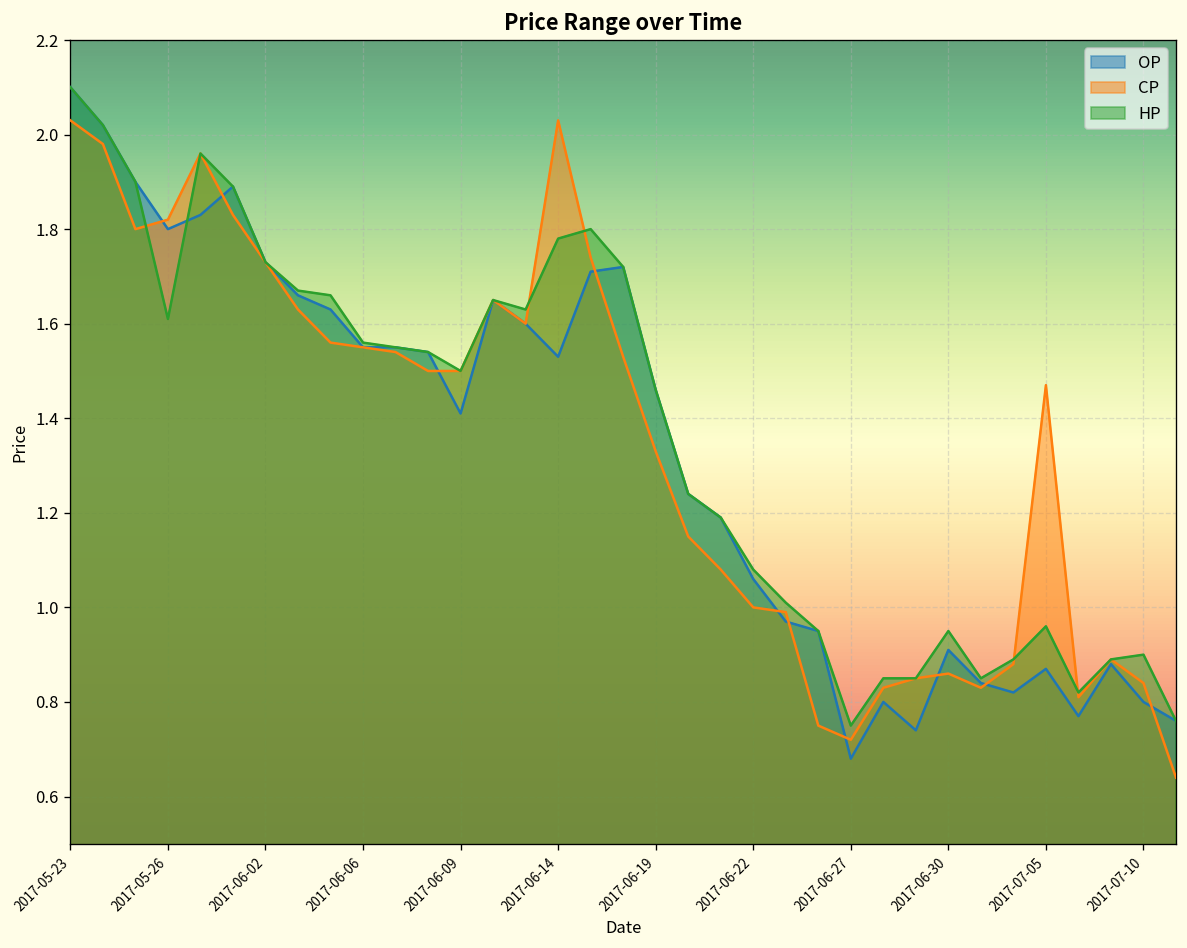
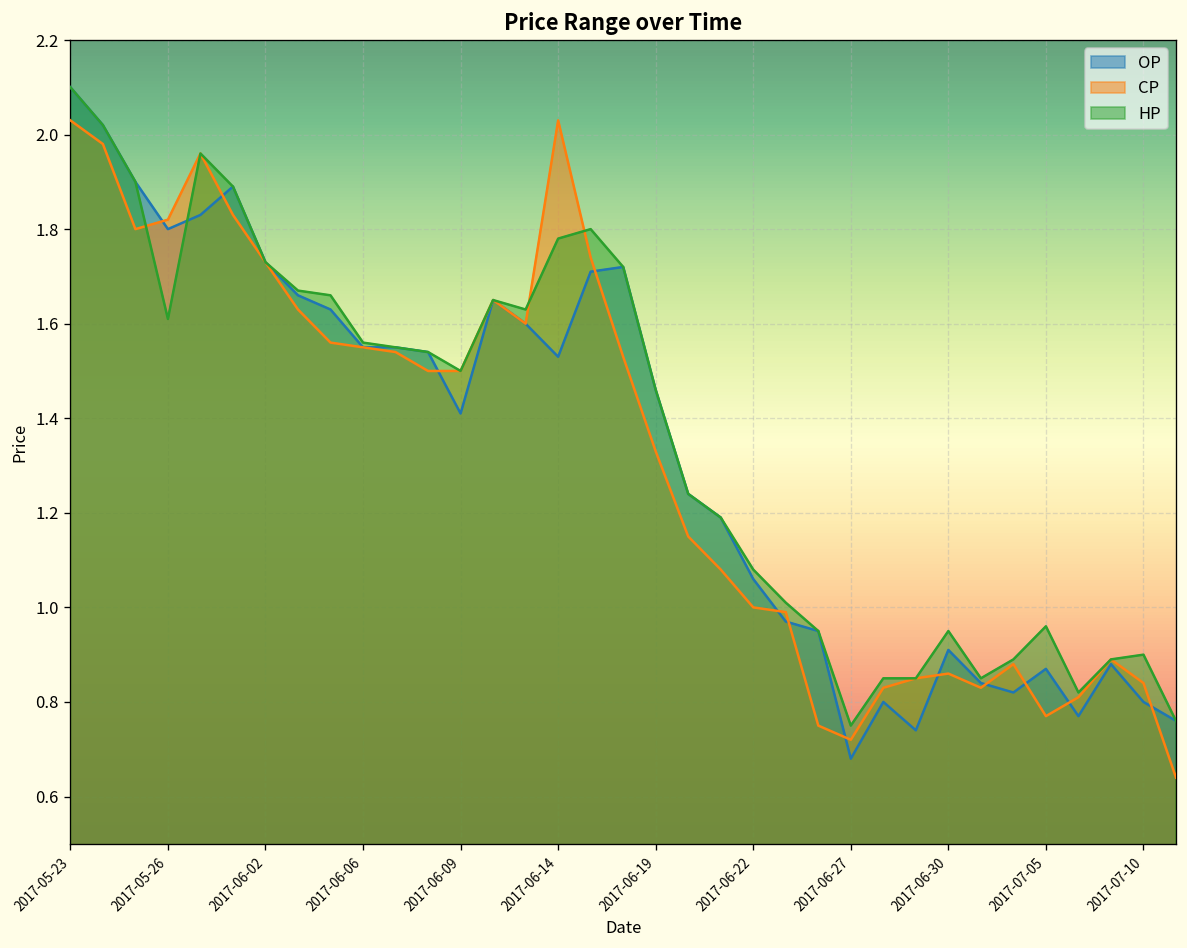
  {
    "OP": {
      "2017-05-26": 1.80,
      "2017-06-09": 1.41,
      "2017-06-14": 1.53,
      "2017-06-22": 1.06,
      "2017-06-27": 0.68,
      "2017-06-30": 0.91,
      "2017-07-05": 0.87,
      "2017-07-10": 0.80
    },
    "CP": {
      "2017-05-23": 2.03,
      "2017-05-26": 1.82,
      "2017-06-14": 2.03,
      "2017-06-19": 1.33,
      "2017-06-22": 1.00,
      "2017-06-27": 0.72,
      "2017-06-30": 0.86,
-     "2017-07-05": 1.47,
+     "2017-07-05": 0.77,
      "2017-07-10": 0.84
    },
    "HP": {
      "2017-05-26": 1.61,
      "2017-06-06": 1.56,
      "2017-06-14": 1.78,
      "2017-06-22": 1.08,
      "2017-06-27": 0.75,
      "2017-06-30": 0.95,
      "2017-07-05": 0.96,
      "2017-07-10": 0.90
    }
  }
